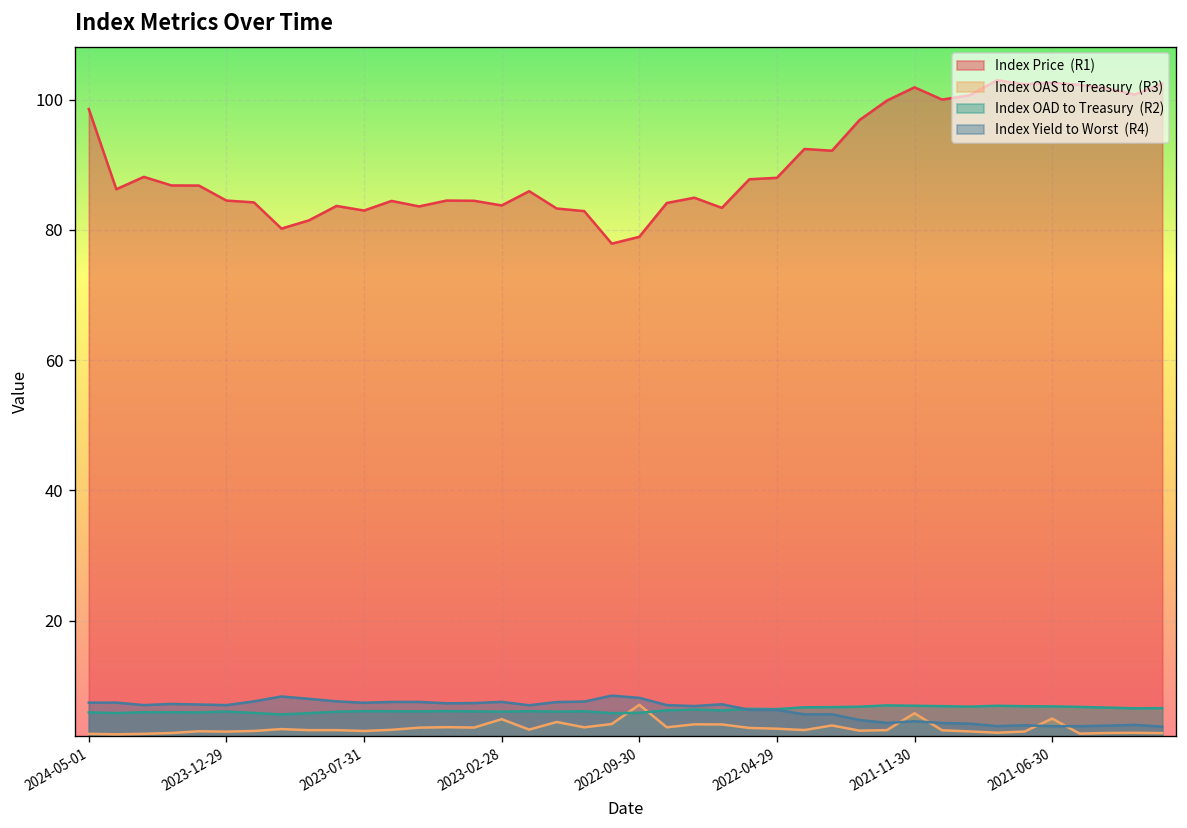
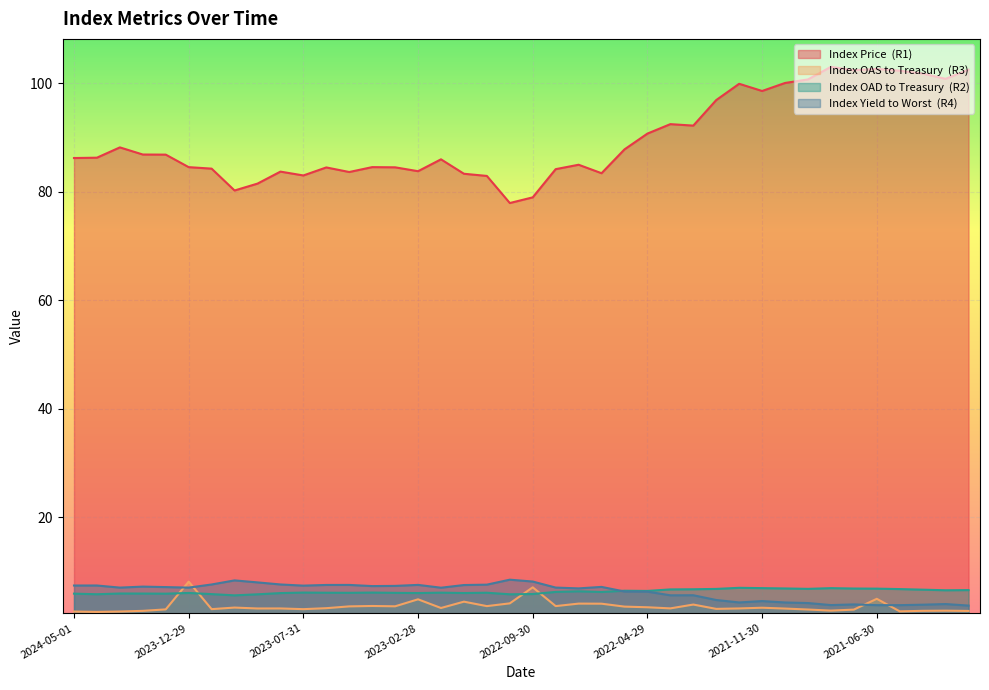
  {
    "Index Price (R1)": {
-     "2024-05-01": 99,
+     "2024-05-01": 86,
      "2023-12-29": 85,
      "2023-07-31": 83,
      "2023-02-28": 84,
      "2022-09-30": 79,
-     "2022-04-29": 88,
-     "2021-11-30": 102
+     "2022-04-29": 91,
+     "2021-11-30": 99
    },
    "Index OAS to Treasury (R3)": {
      "2024-05-01": 3,
-     "2023-12-29": 3,
+     "2023-12-29": 8,
      "2023-07-31": 3,
      "2023-02-28": 5,
      "2022-09-30": 7,
      "2022-04-29": 3,
-     "2021-11-30": 6,
+     "2021-11-30": 3,
      "2021-06-30": 5
    }
  }
